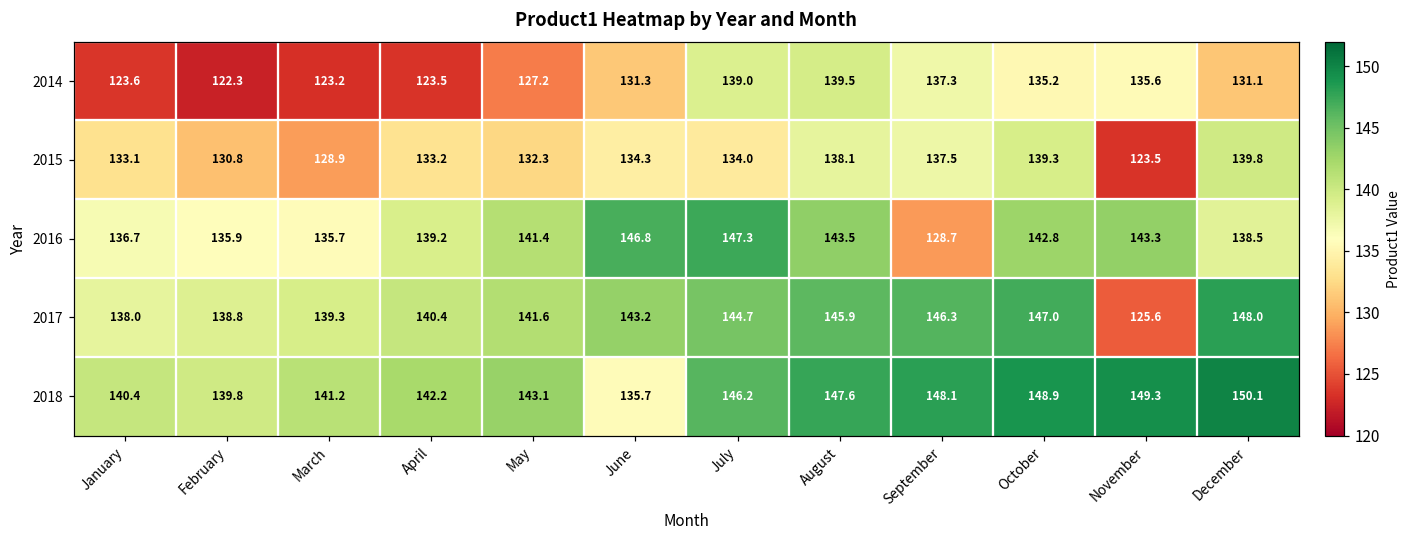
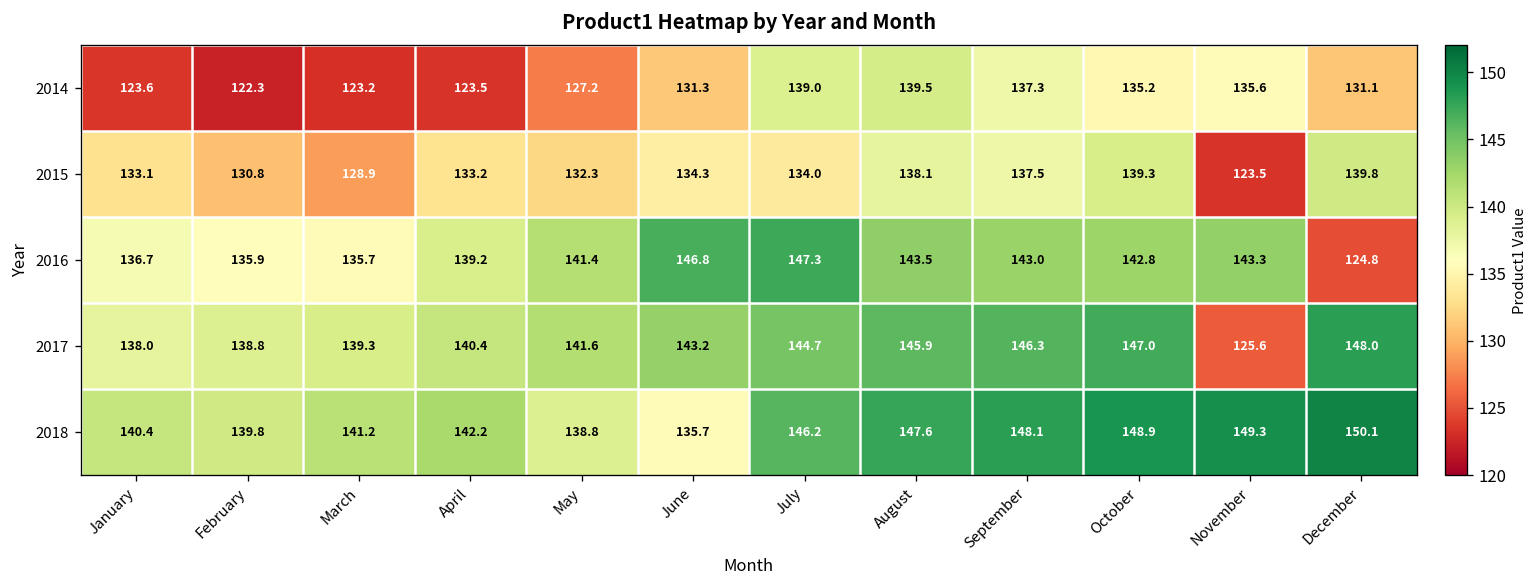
  {
    "2014": {
      "January": 123.6,
      "February": 122.3,
      "March": 123.2,
      "April": 123.5,
      "May": 127.2,
      "June": 131.3,
      "July": 139.0,
      "August": 139.5,
      "September": 137.3,
      "October": 135.2,
      "November": 135.6,
      "December": 131.1
    },
    "2015": {
      "January": 133.1,
      "February": 130.8,
      "March": 128.9,
      "April": 133.2,
      "May": 132.3,
      "June": 134.3,
      "July": 134.0,
      "August": 138.1,
      "September": 137.5,
      "October": 139.3,
      "November": 123.5,
      "December": 139.8
    },
    "2016": {
      "January": 136.7,
      "February": 135.9,
      "March": 135.7,
      "April": 139.2,
      "May": 141.4,
      "June": 146.8,
      "July": 147.3,
      "August": 143.5,
-     "September": 128.7,
+     "September": 143.0,
      "October": 142.8,
      "November": 143.3,
-     "December": 138.5
+     "December": 124.8
    },
    "2017": {
      "January": 138.0,
      "February": 138.8,
      "March": 139.3,
      "April": 140.4,
      "May": 141.6,
      "June": 143.2,
      "July": 144.7,
      "August": 145.9,
      "September": 146.3,
      "October": 147.0,
      "November": 125.6,
      "December": 148.0
    },
    "2018": {
      "January": 140.4,
      "February": 139.8,
      "March": 141.2,
      "April": 142.2,
-     "May": 143.1,
+     "May": 138.8,
      "June": 135.7,
      "July": 146.2,
      "August": 147.6,
      "September": 148.1,
      "October": 148.9,
      "November": 149.3,
      "December": 150.1
    }
  }
